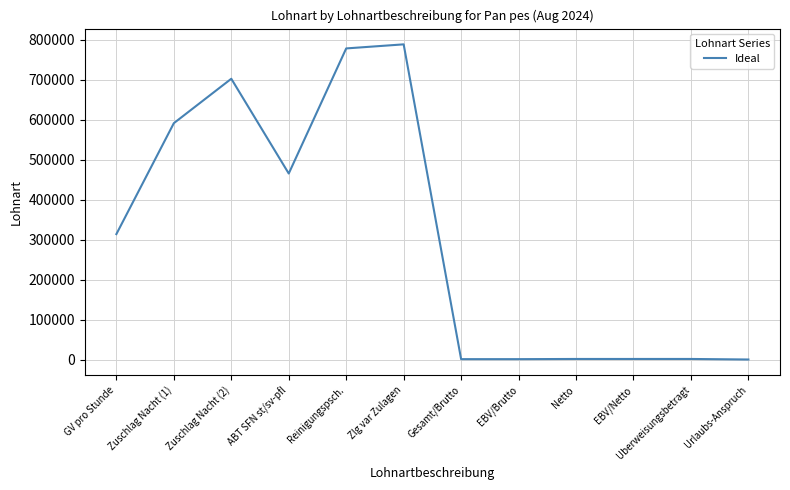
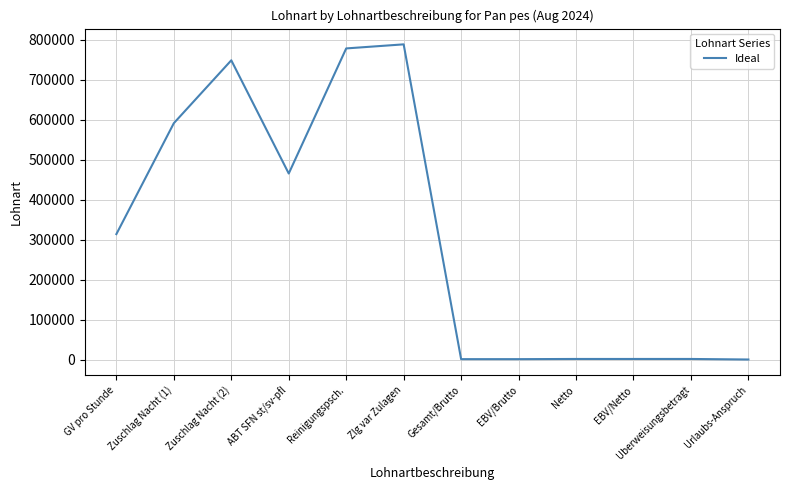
  {
    "GV pro Stunde": 310000,
    "Zuschlag Nacht (1)": 590000,
-   "Zuschlag Nacht (2)": 700000,
+   "Zuschlag Nacht (2)": 750000,
    "ABT SFN st/sv-pfl": 470000,
    "Reinigungspsch.": 780000,
    "Zlg var Zulagen": 790000,
    "Gesamt/Brutto": 0,
    "EBV/Brutto": 0,
    "Netto": 0,
    "EBV/Netto": 0,
    "Uberweisungsbetragt": 0,
    "Urlaubs-Anspruch": 0
  }
